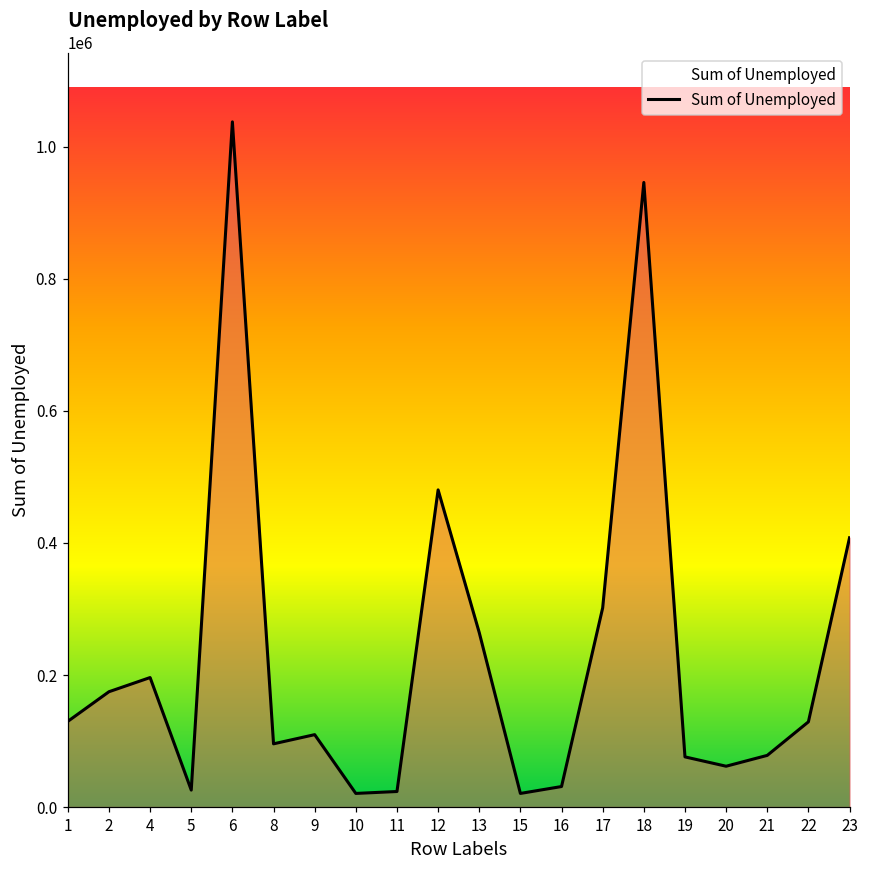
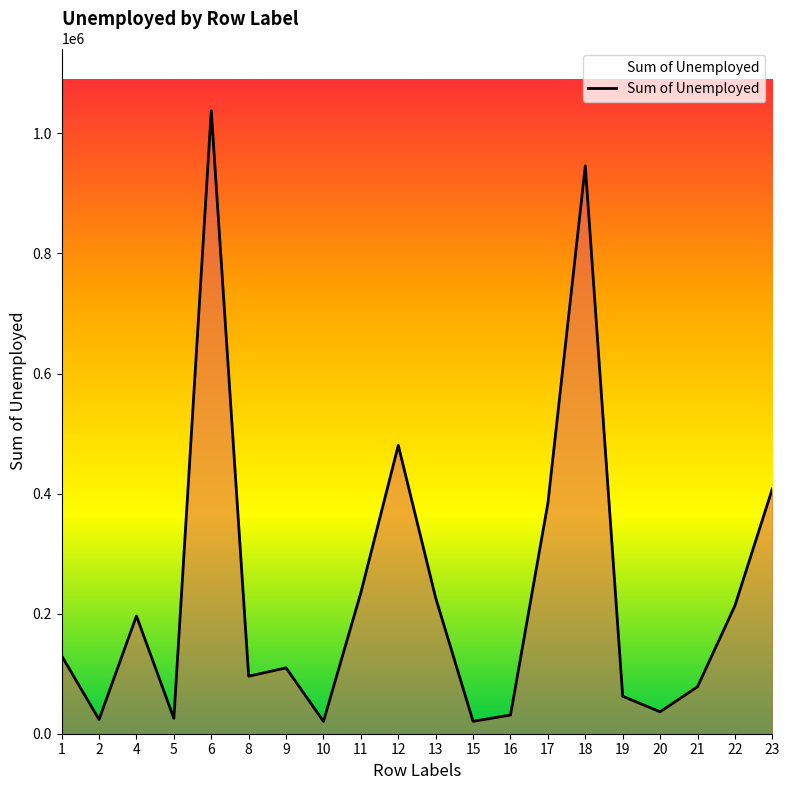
  {
    "1": 130000,
-   "2": 170000,
+   "2": 20000,
    "4": 200000,
    "5": 30000,
    "6": 1040000,
    "8": 100000,
    "9": 110000,
    "10": 20000,
-   "11": 20000,
+   "11": 240000,
    "12": 480000,
-   "13": 260000,
+   "13": 230000,
    "15": 20000,
    "16": 30000,
-   "17": 300000,
+   "17": 380000,
    "18": 950000,
-   "19": 80000,
-   "20": 60000,
+   "19": 60000,
+   "20": 40000,
    "21": 80000,
-   "22": 130000,
+   "22": 210000,
    "23": 410000
  }
